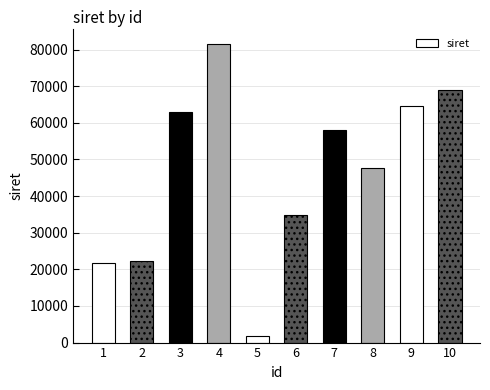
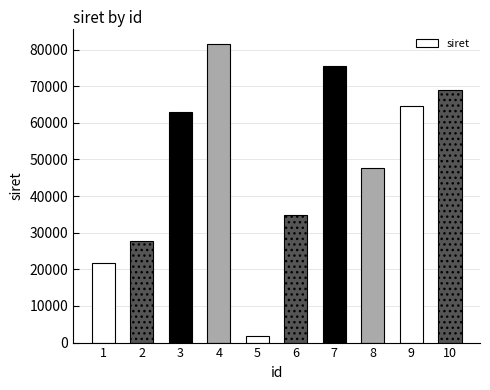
  {
    "1": 22000,
-   "2": 22000,
+   "2": 28000,
    "3": 63000,
    "4": 82000,
    "5": 2000,
    "6": 35000,
-   "7": 58000,
+   "7": 76000,
    "8": 48000,
    "9": 64000,
    "10": 69000
  }
